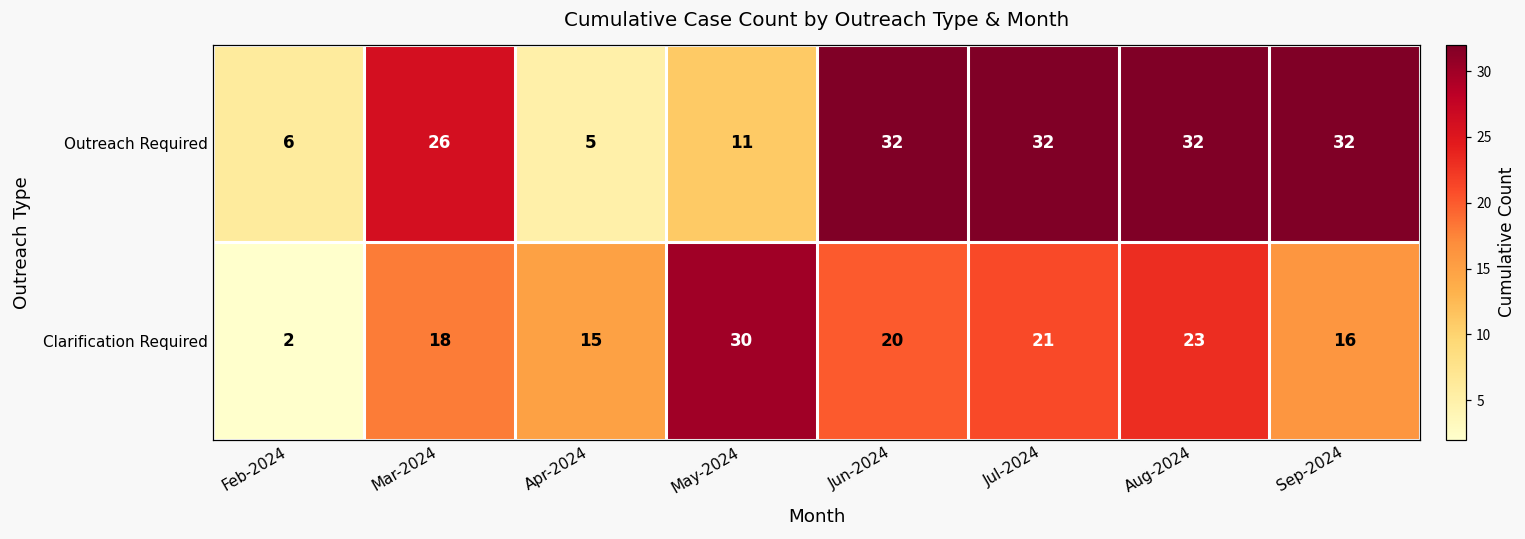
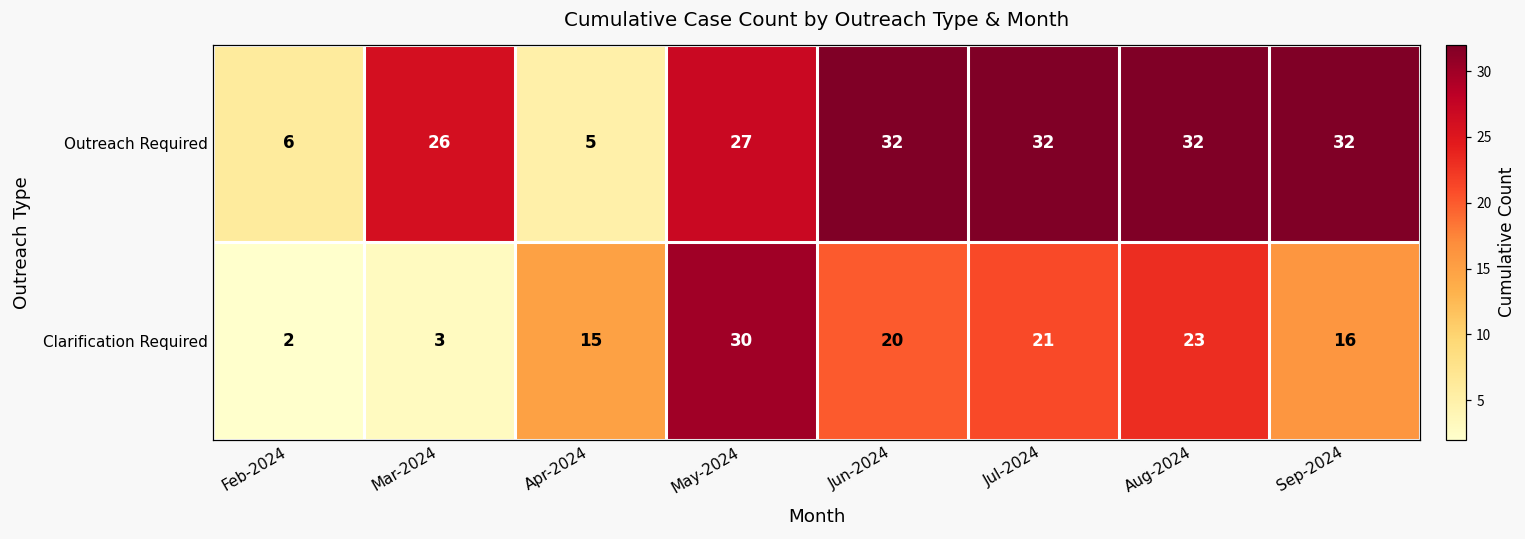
  {
    "Outreach Required": {
      "Feb-2024": 6,
      "Mar-2024": 26,
      "Apr-2024": 5,
-     "May-2024": 11,
+     "May-2024": 27,
      "Jun-2024": 32,
      "Jul-2024": 32,
      "Aug-2024": 32,
      "Sep-2024": 32
    },
    "Clarification Required": {
      "Feb-2024": 2,
-     "Mar-2024": 18,
+     "Mar-2024": 3,
      "Apr-2024": 15,
      "May-2024": 30,
      "Jun-2024": 20,
      "Jul-2024": 21,
      "Aug-2024": 23,
      "Sep-2024": 16
    }
  }
